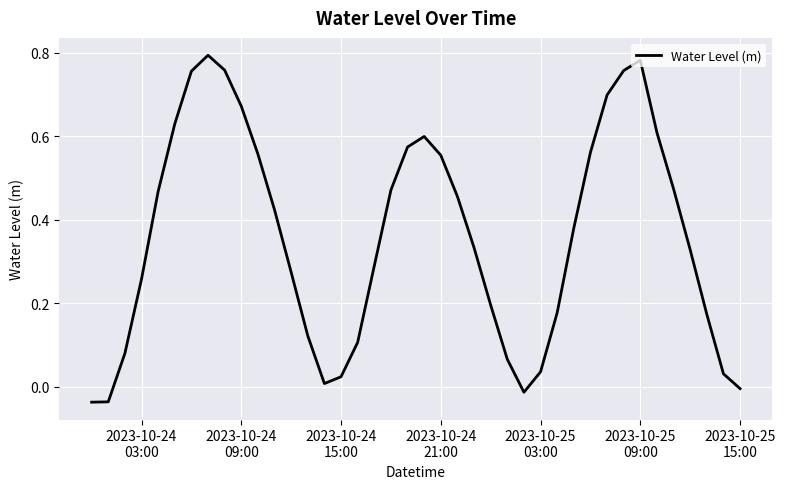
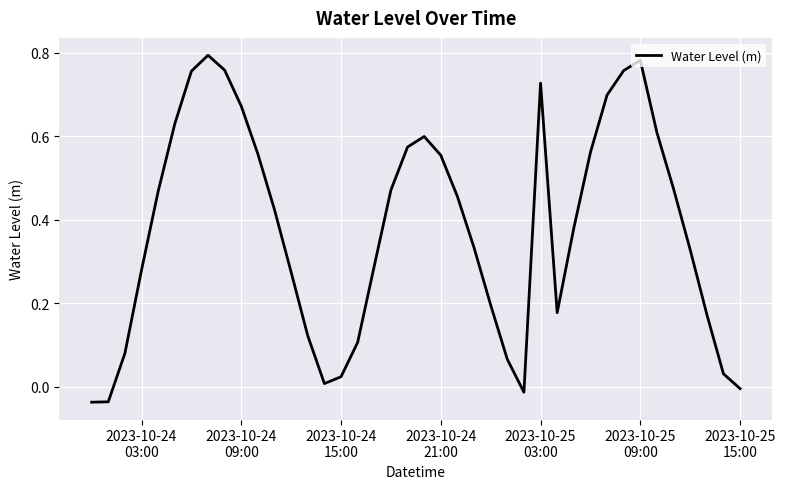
  {
-   "2023-10-24 03:00": 0.26,
+   "2023-10-24 03:00": 0.28,
    "2023-10-24 09:00": 0.67,
    "2023-10-24 15:00": 0.02,
    "2023-10-24 21:00": 0.55,
-   "2023-10-25 03:00": 0.04,
+   "2023-10-25 03:00": 0.73,
    "2023-10-25 15:00": 0.00
  }
